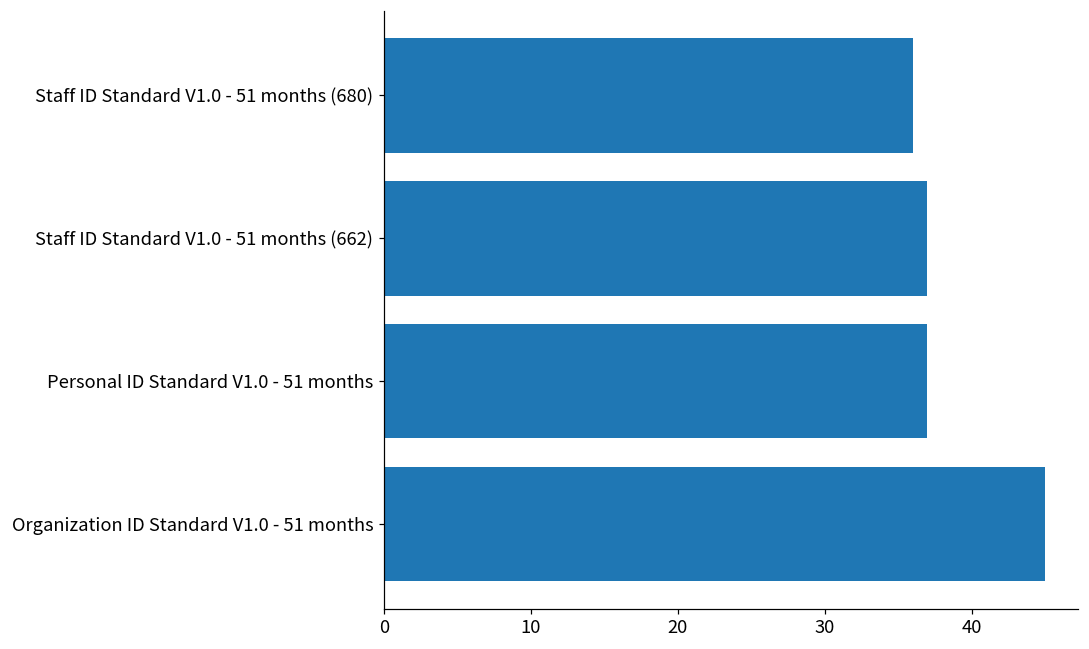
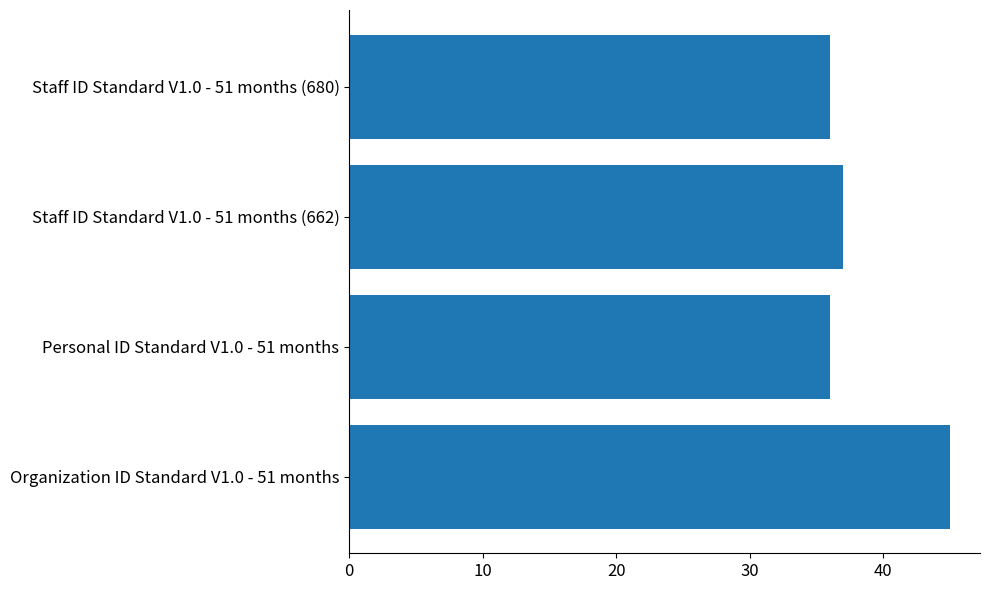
  {
    "Staff ID Standard V1.0 - 51 months (680)": 36,
    "Staff ID Standard V1.0 - 51 months (662)": 37,
-   "Personal ID Standard V1.0 - 51 months": 37,
+   "Personal ID Standard V1.0 - 51 months": 36,
    "Organization ID Standard V1.0 - 51 months": 45
  }
